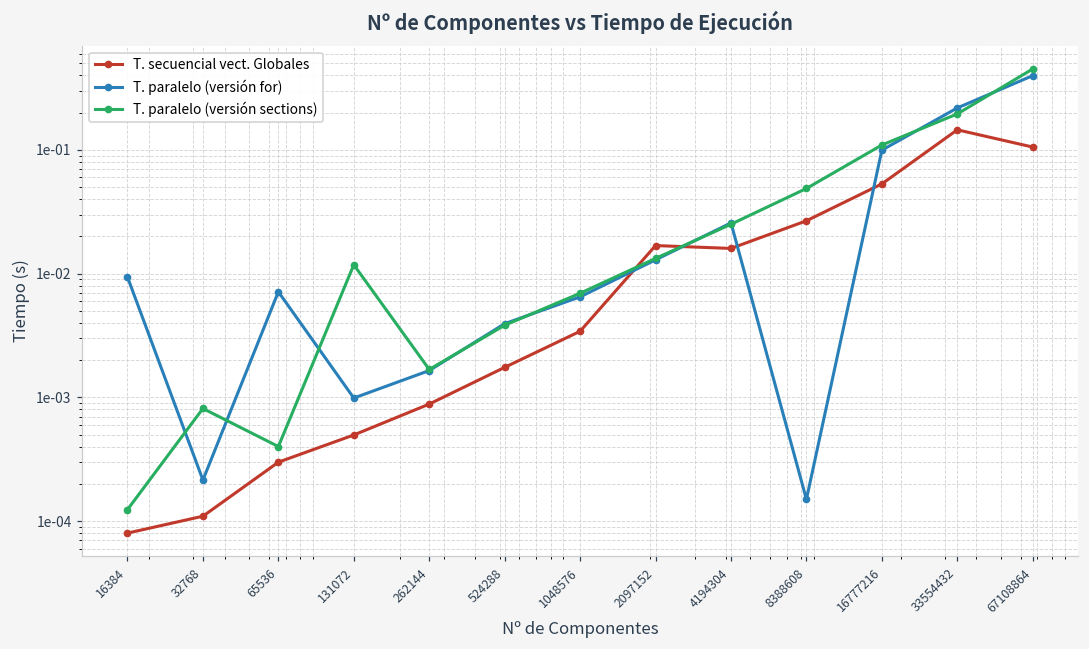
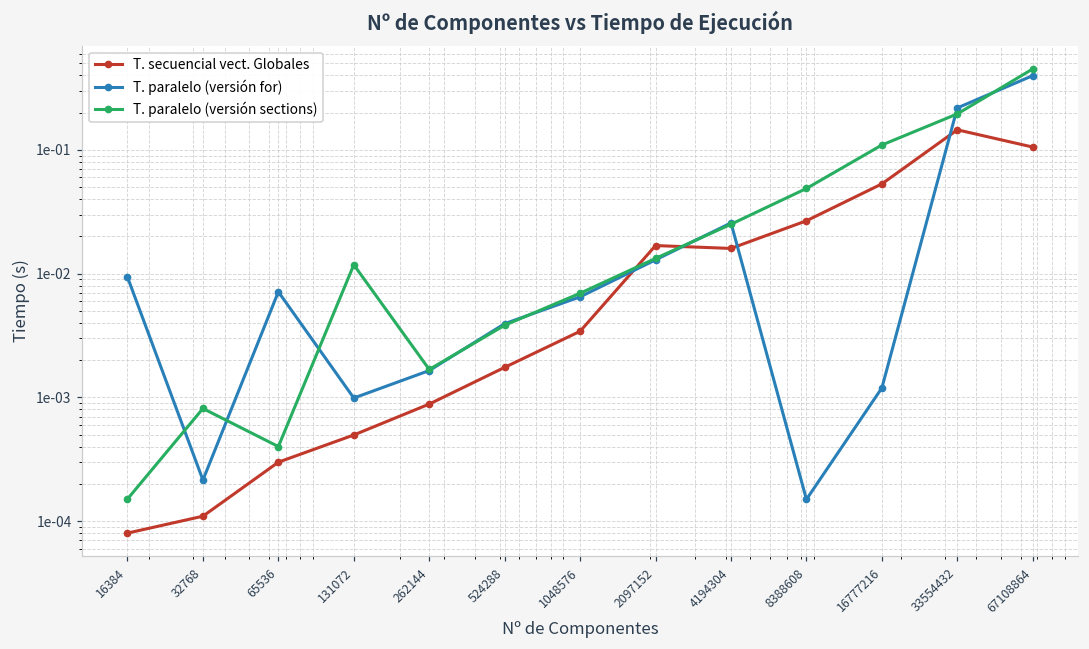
  {
    "T. secuencial vect. Globales": {
      "16384": 0.00008,
      "32768": 0.00011,
      "65536": 0.00030,
      "131072": 0.0005,
      "262144": 0.0009,
      "524288": 0.0018,
      "1048576": 0.0034,
      "2097152": 0.017,
      "4194304": 0.016,
      "8388608": 0.027,
      "16777216": 0.05,
      "33554432": 0.15,
      "67108864": 0.11
    },
    "T. paralelo (versión for)": {
      "16384": 0.009,
      "32768": 0.00022,
      "65536": 0.007,
      "131072": 0.0010,
      "1048576": 0.006,
      "8388608": 0.00015,
-     "16777216": 0.10,
+     "16777216": 0.0012,
      "33554432": 0.22,
      "67108864": 0.40
    },
    "T. paralelo (versión sections)": {
-     "16384": 0.00012,
+     "16384": 0.00015,
      "32768": 0.0008,
      "65536": 0.00040,
      "131072": 0.012,
      "1048576": 0.007,
      "8388608": 0.049,
      "16777216": 0.11,
      "33554432": 0.20,
      "67108864": 0.45
    }
  }
